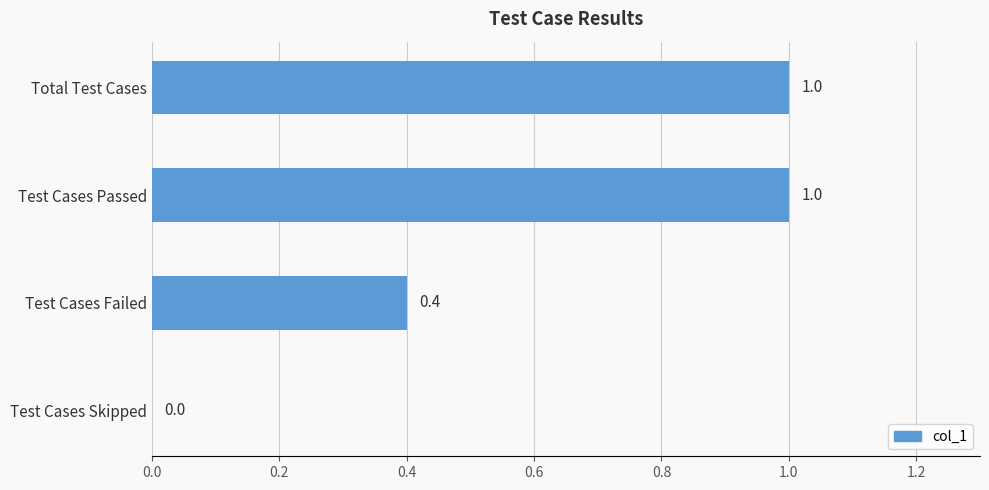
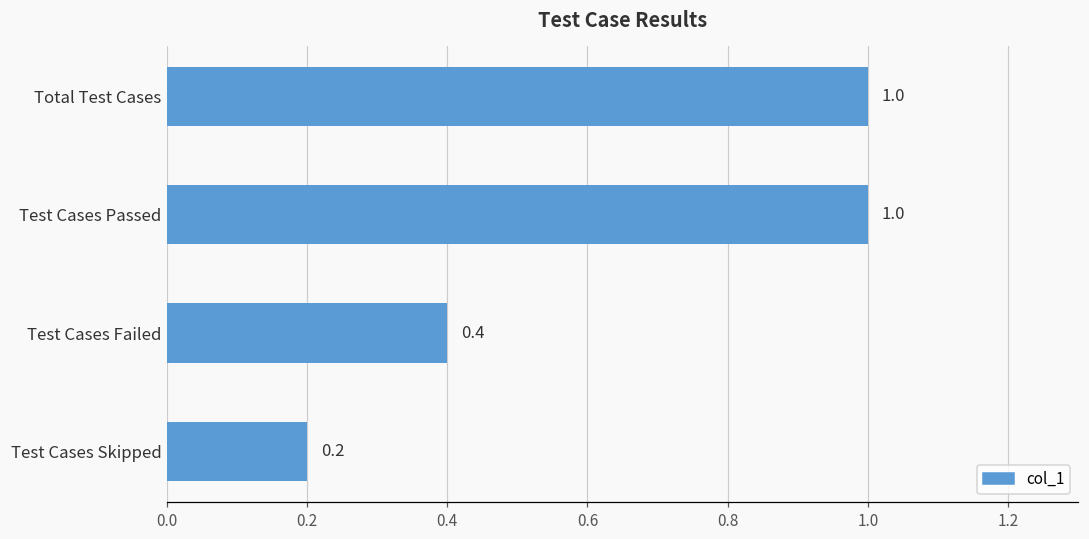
  {
    "Total Test Cases": 1.0,
    "Test Cases Passed": 1.0,
    "Test Cases Failed": 0.4,
-   "Test Cases Skipped": 0.0
+   "Test Cases Skipped": 0.2
  }
